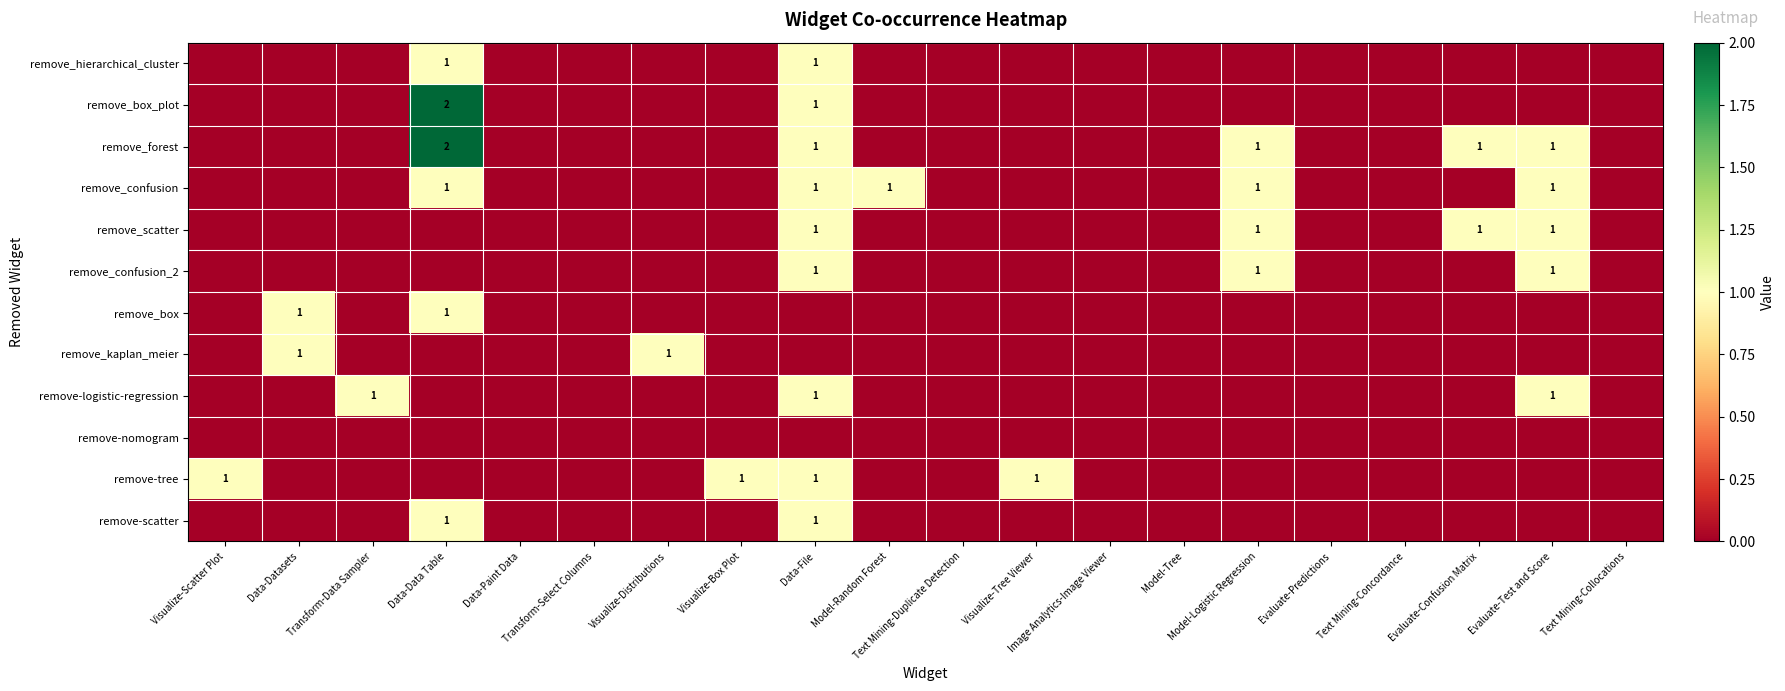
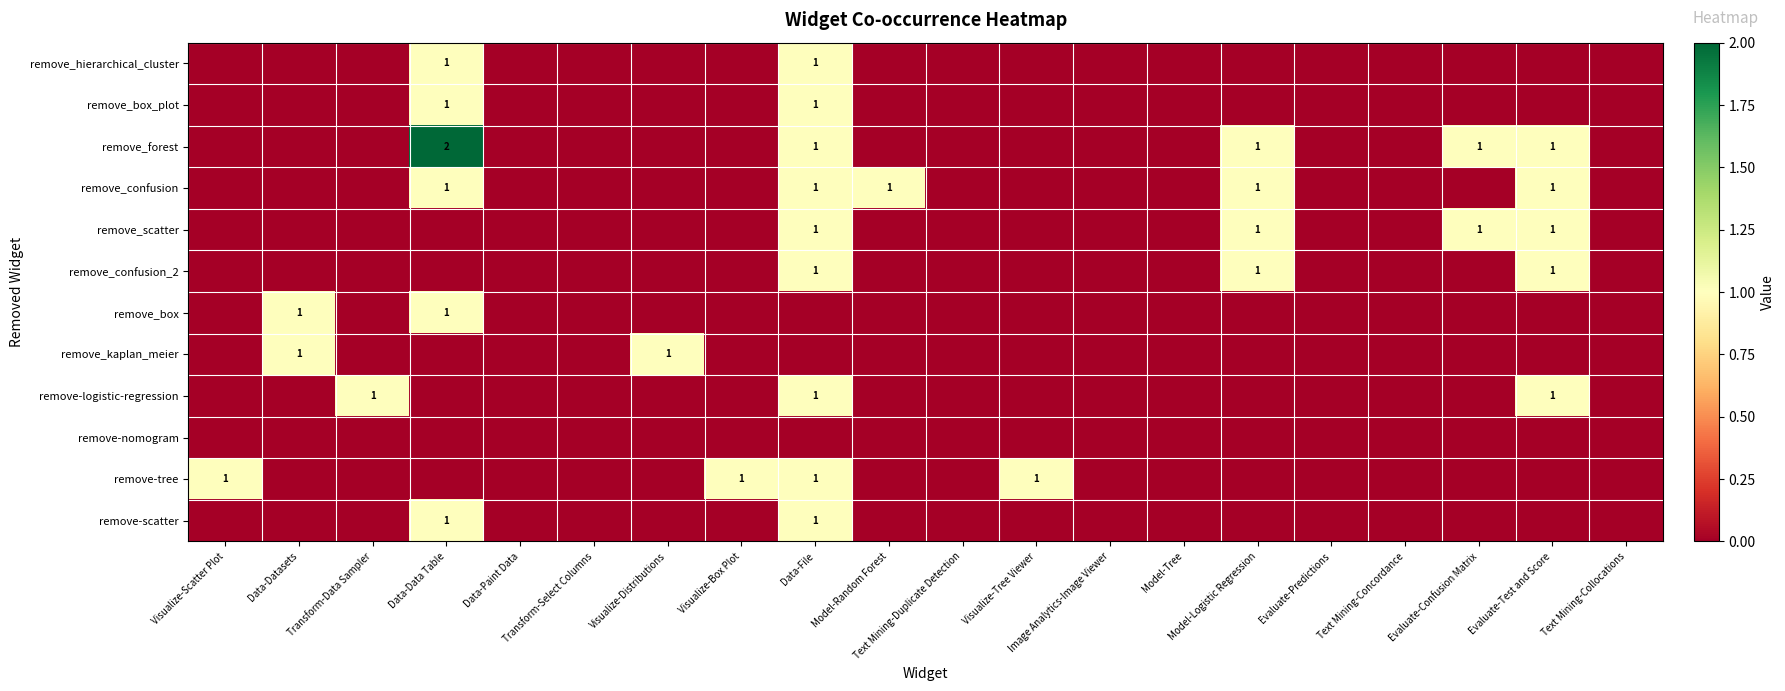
  {
    "remove_hierarchical_cluster": {
      "Data-Data Table": 1,
      "Data-File": 1
    },
    "remove_box_plot": {
-     "Data-Data Table": 2,
+     "Data-Data Table": 1,
      "Data-File": 1
    },
    "remove_forest": {
      "Data-Data Table": 2,
      "Data-File": 1,
      "Model-Logistic Regression": 1,
      "Evaluate-Confusion Matrix": 1,
      "Evaluate-Test and Score": 1
    },
    "remove_confusion": {
      "Data-Data Table": 1,
      "Data-File": 1,
      "Model-Random Forest": 1,
      "Model-Logistic Regression": 1,
      "Evaluate-Test and Score": 1
    },
    "remove_scatter": {
      "Data-File": 1,
      "Model-Logistic Regression": 1,
      "Evaluate-Confusion Matrix": 1,
      "Evaluate-Test and Score": 1
    },
    "remove_confusion_2": {
      "Data-File": 1,
      "Model-Logistic Regression": 1,
      "Evaluate-Test and Score": 1
    },
    "remove_box": {
      "Data-Datasets": 1,
      "Data-Data Table": 1
    },
    "remove_kaplan_meier": {
      "Data-Datasets": 1,
      "Visualize-Distributions": 1
    },
    "remove-logistic-regression": {
      "Transform-Data Sampler": 1,
      "Data-File": 1,
      "Evaluate-Test and Score": 1
    },
    "remove-tree": {
      "Visualize-Scatter Plot": 1,
      "Visualize-Box Plot": 1,
      "Data-File": 1,
      "Visualize-Tree Viewer": 1
    },
    "remove-scatter": {
      "Data-Data Table": 1,
      "Data-File": 1
    }
  }
